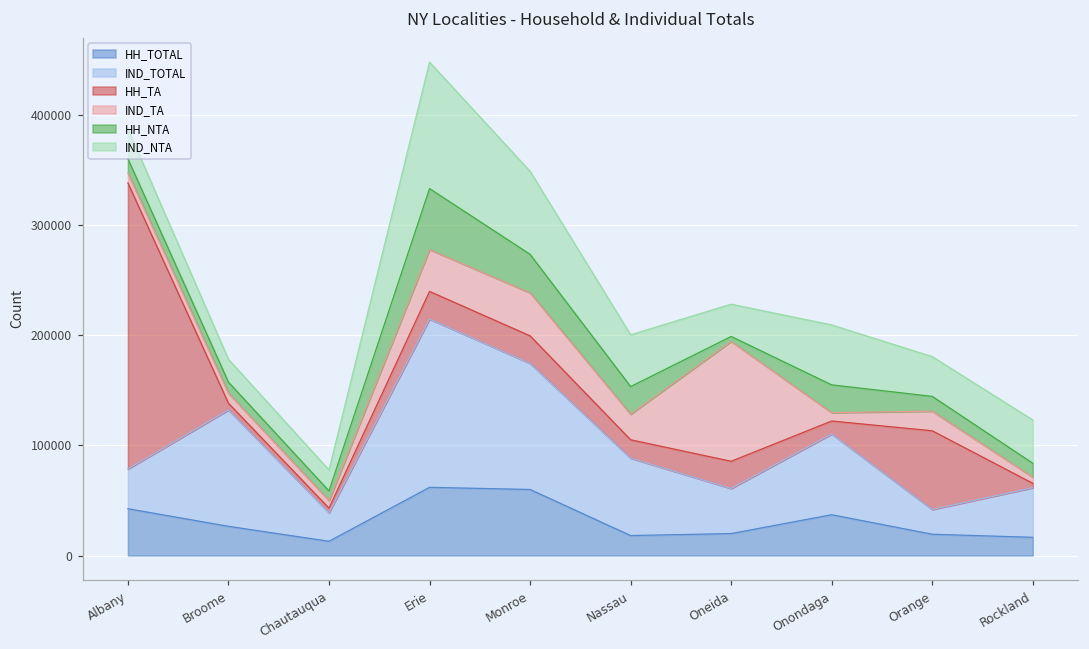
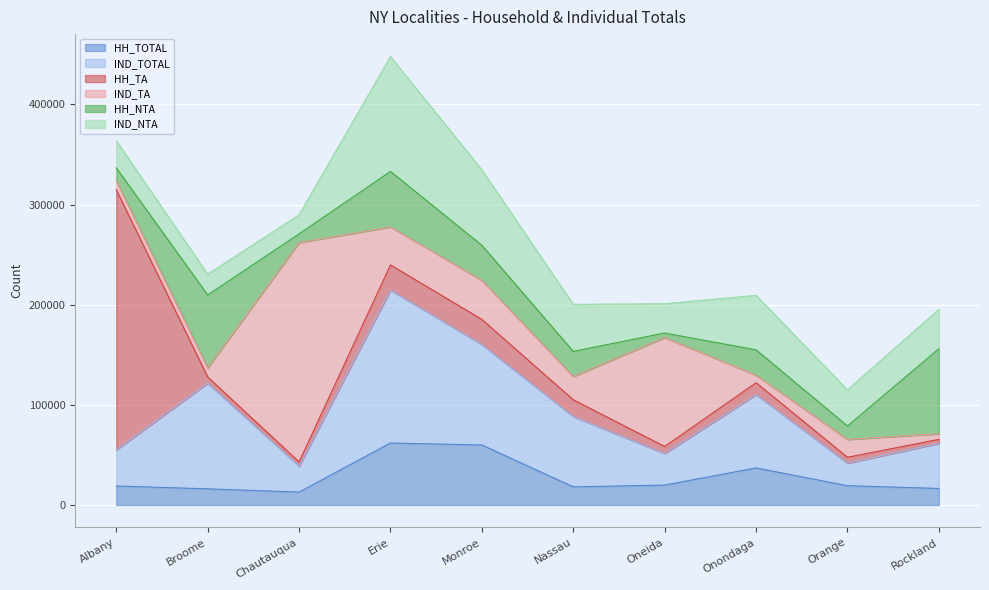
  {
    "HH_TOTAL": {
-     "Albany": 42000,
-     "Broome": 26000,
+     "Albany": 19000,
+     "Broome": 16000,
      "Chautauqua": 13000,
      "Erie": 62000,
      "Monroe": 60000,
      "Nassau": 18000,
      "Oneida": 20000,
      "Onondaga": 37000,
      "Orange": 19000,
      "Rockland": 17000
    },
    "IND_TOTAL": {
      "Albany": 36000,
      "Broome": 106000,
      "Chautauqua": 26000,
      "Erie": 153000,
-     "Monroe": 114000,
+     "Monroe": 100000,
      "Nassau": 70000,
-     "Oneida": 41000,
+     "Oneida": 31000,
      "Onondaga": 73000,
      "Orange": 22000,
      "Rockland": 45000
    },
    "HH_TA": {
      "Albany": 260000,
      "Broome": 6000,
      "Chautauqua": 4000,
      "Erie": 25000,
      "Monroe": 25000,
      "Nassau": 17000,
-     "Oneida": 25000,
+     "Oneida": 7000,
      "Onondaga": 12000,
-     "Orange": 71000,
+     "Orange": 6000,
      "Rockland": 4000
    },
    "IND_TA": {
      "Albany": 9000,
      "Broome": 9000,
-     "Chautauqua": 7000,
+     "Chautauqua": 219000,
      "Erie": 38000,
      "Monroe": 39000,
      "Nassau": 23000,
      "Oneida": 109000,
      "Onondaga": 8000,
      "Orange": 18000,
      "Rockland": 6000
    },
    "HH_NTA": {
      "Albany": 13000,
-     "Broome": 10000,
+     "Broome": 73000,
      "Chautauqua": 9000,
      "Erie": 55000,
      "Monroe": 35000,
      "Nassau": 25000,
      "Oneida": 4000,
      "Onondaga": 25000,
      "Orange": 13000,
-     "Rockland": 13000
+     "Rockland": 85000
    },
    "IND_NTA": {
      "Broome": 21000,
      "Chautauqua": 19000,
      "Erie": 115000,
      "Monroe": 75000,
      "Nassau": 47000,
      "Oneida": 29000,
      "Onondaga": 54000,
      "Orange": 36000,
      "Rockland": 39000
    }
  }
